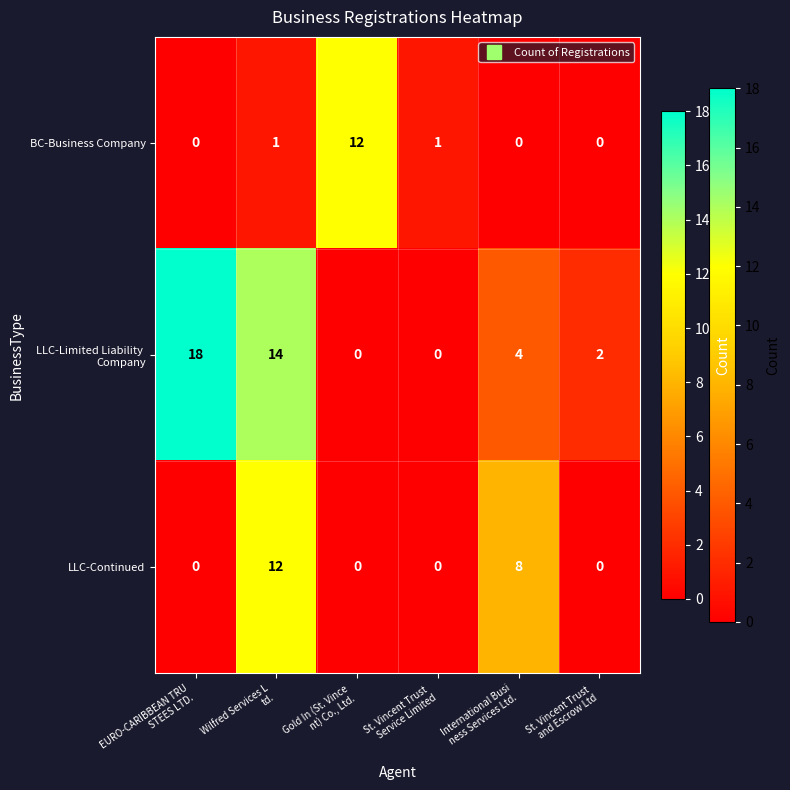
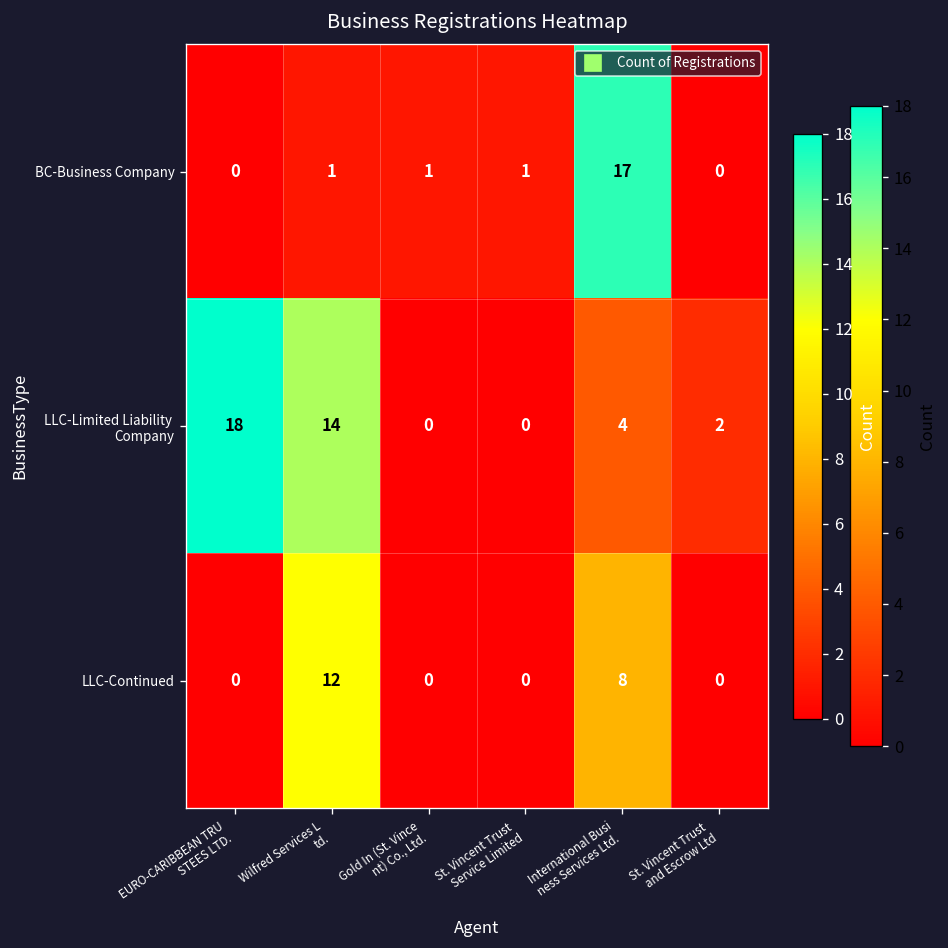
  {
    "BC-Business Company": {
      "EURO-CARIBBEAN TRU STEES LTD.": 0,
      "Wilfred Services L td.": 1,
-     "Gold In (St. Vince nt) Co., Ltd.": 12,
+     "Gold In (St. Vince nt) Co., Ltd.": 1,
      "St. Vincent Trust Service Limited": 1,
-     "International Busi ness Services Ltd.": 0,
+     "International Busi ness Services Ltd.": 17,
      "St. Vincent Trust and Escrow Ltd": 0
    },
    "LLC-Limited Liability Company": {
      "EURO-CARIBBEAN TRU STEES LTD.": 18,
      "Wilfred Services L td.": 14,
      "Gold In (St. Vince nt) Co., Ltd.": 0,
      "St. Vincent Trust Service Limited": 0,
      "International Busi ness Services Ltd.": 4,
      "St. Vincent Trust and Escrow Ltd": 2
    },
    "LLC-Continued": {
      "EURO-CARIBBEAN TRU STEES LTD.": 0,
      "Wilfred Services L td.": 12,
      "Gold In (St. Vince nt) Co., Ltd.": 0,
      "St. Vincent Trust Service Limited": 0,
      "International Busi ness Services Ltd.": 8,
      "St. Vincent Trust and Escrow Ltd": 0
    }
  }
